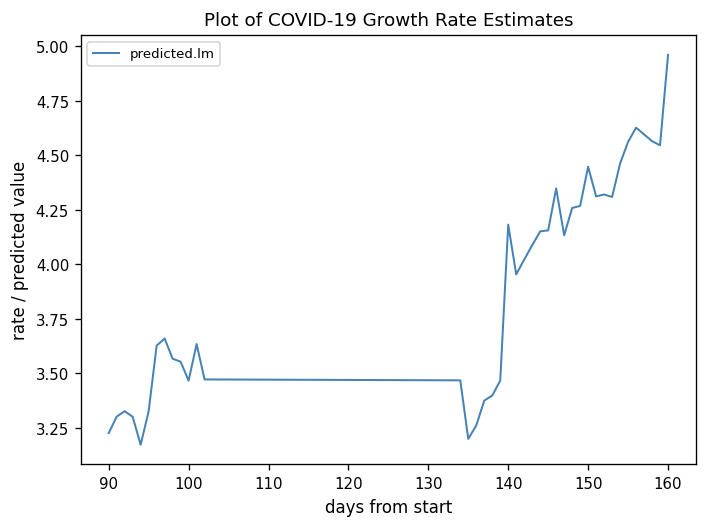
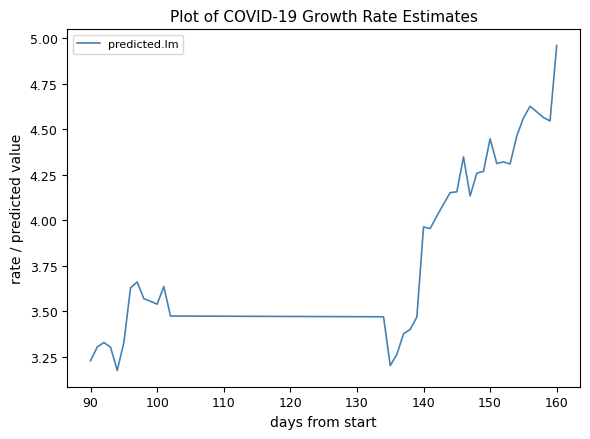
  {
    "90": 3.23,
-   "100": 3.47,
-   "140": 4.18,
+   "100": 3.54,
+   "140": 3.96,
    "150": 4.45,
    "160": 4.96
  }
